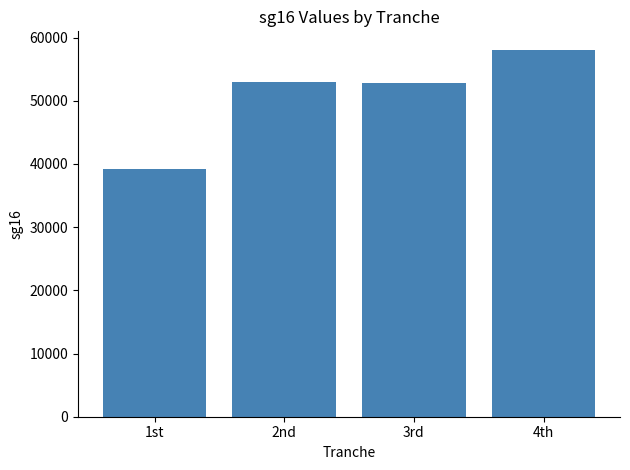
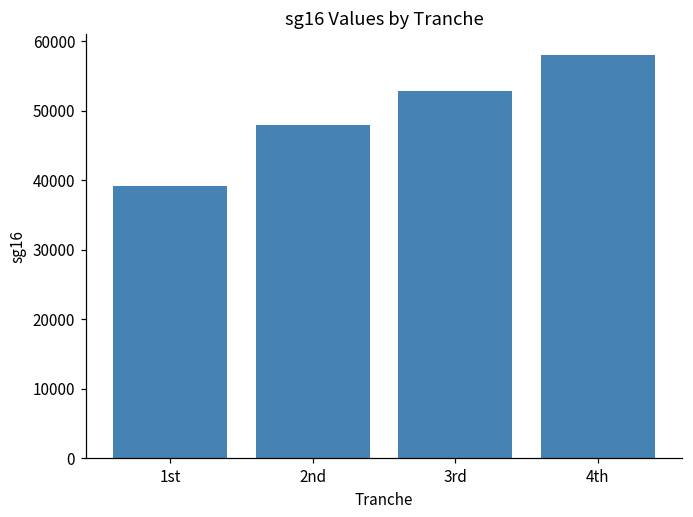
  {
    "1st": 39000,
-   "2nd": 53000,
+   "2nd": 48000,
    "3rd": 53000,
    "4th": 58000
  }
